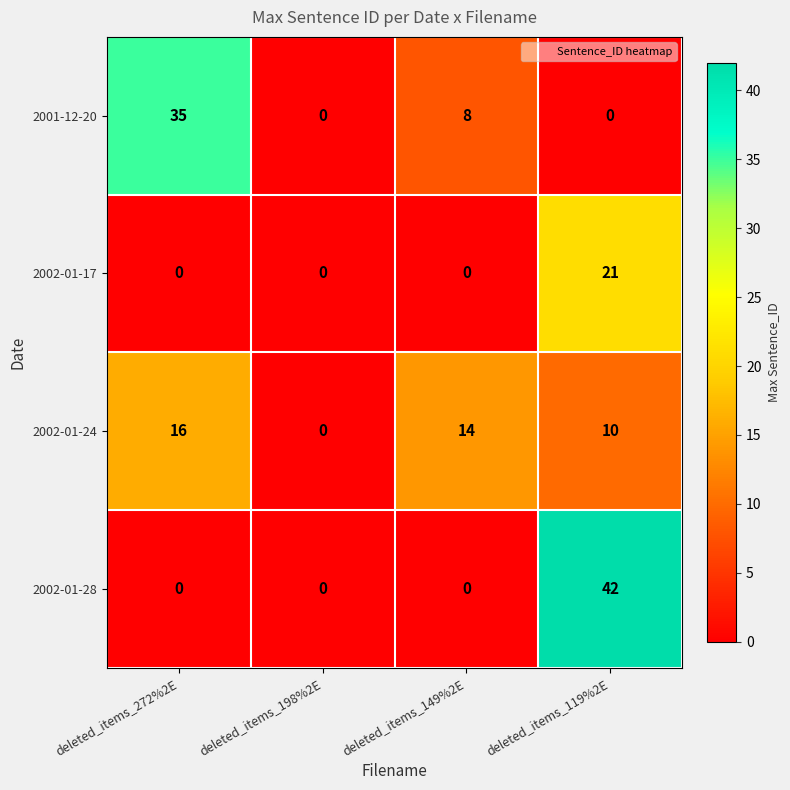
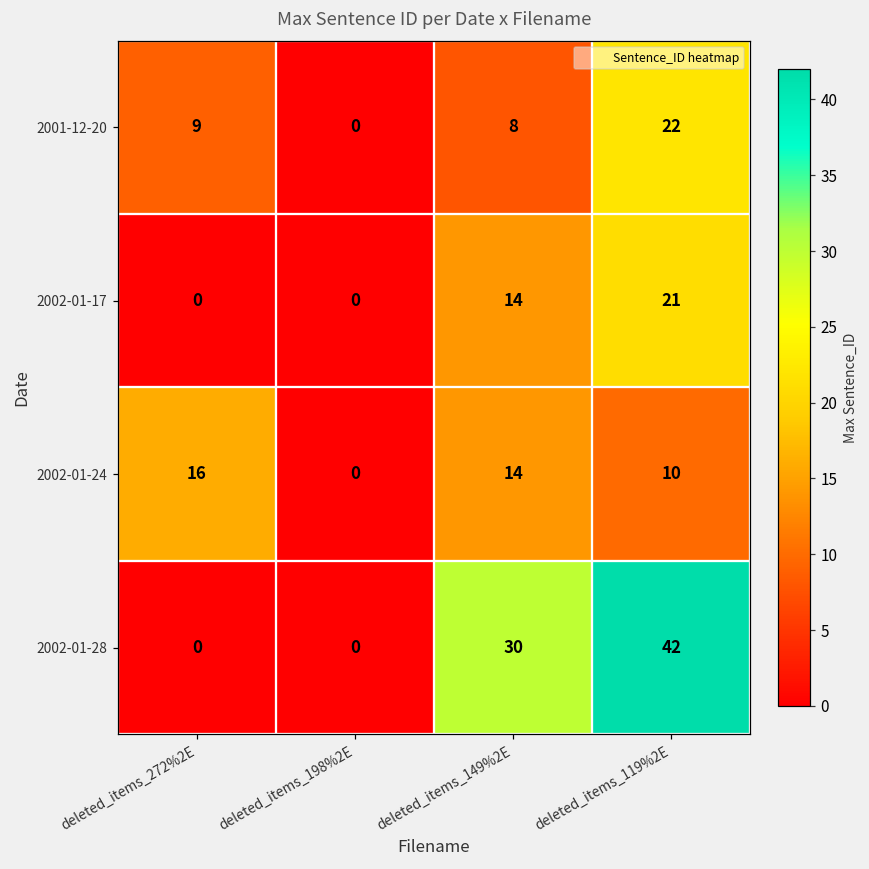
  {
    "2001-12-20": {
-     "deleted_items_272%2E": 35,
+     "deleted_items_272%2E": 9,
      "deleted_items_198%2E": 0,
      "deleted_items_149%2E": 8,
-     "deleted_items_119%2E": 0
+     "deleted_items_119%2E": 22
    },
    "2002-01-17": {
      "deleted_items_272%2E": 0,
      "deleted_items_198%2E": 0,
-     "deleted_items_149%2E": 0,
+     "deleted_items_149%2E": 14,
      "deleted_items_119%2E": 21
    },
    "2002-01-24": {
      "deleted_items_272%2E": 16,
      "deleted_items_198%2E": 0,
      "deleted_items_149%2E": 14,
      "deleted_items_119%2E": 10
    },
    "2002-01-28": {
      "deleted_items_272%2E": 0,
      "deleted_items_198%2E": 0,
-     "deleted_items_149%2E": 0,
+     "deleted_items_149%2E": 30,
      "deleted_items_119%2E": 42
    }
  }
